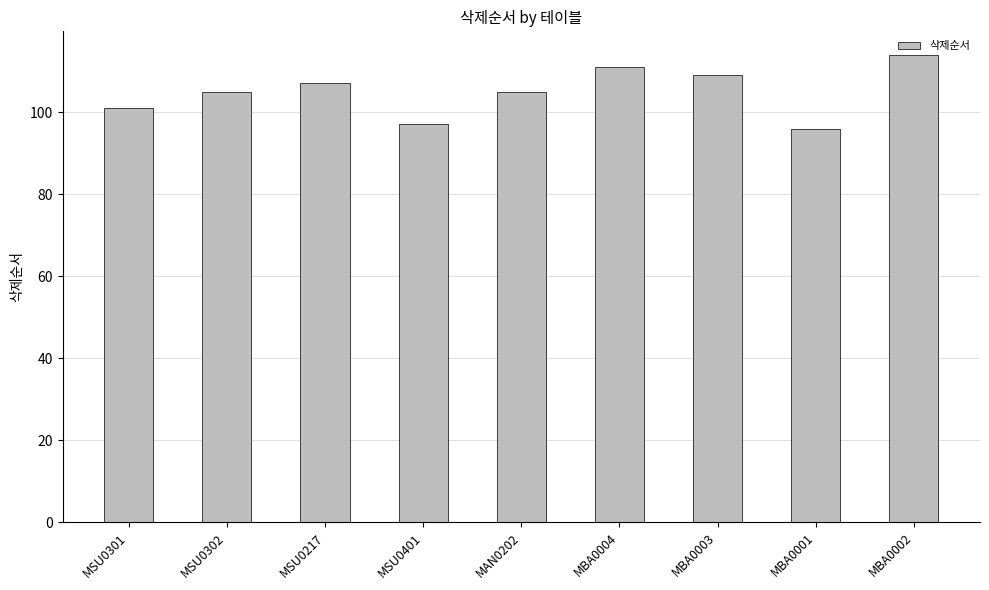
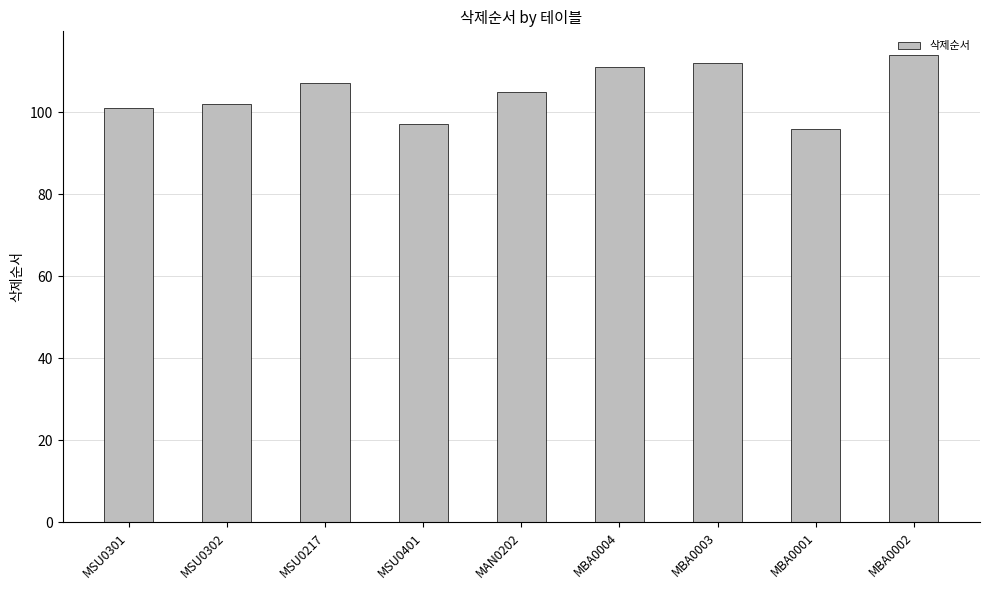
  {
    "MSU0301": 101,
-   "MSU0302": 105,
+   "MSU0302": 102,
    "MSU0217": 107,
    "MSU0401": 97,
    "MAN0202": 105,
    "MBA0004": 111,
-   "MBA0003": 109,
+   "MBA0003": 112,
    "MBA0001": 96,
    "MBA0002": 114
  }
